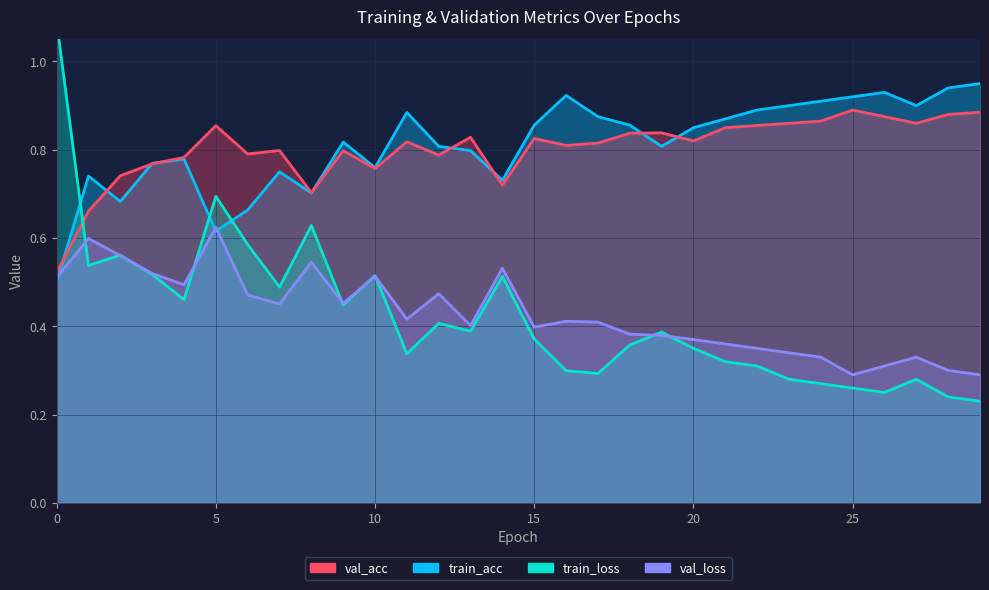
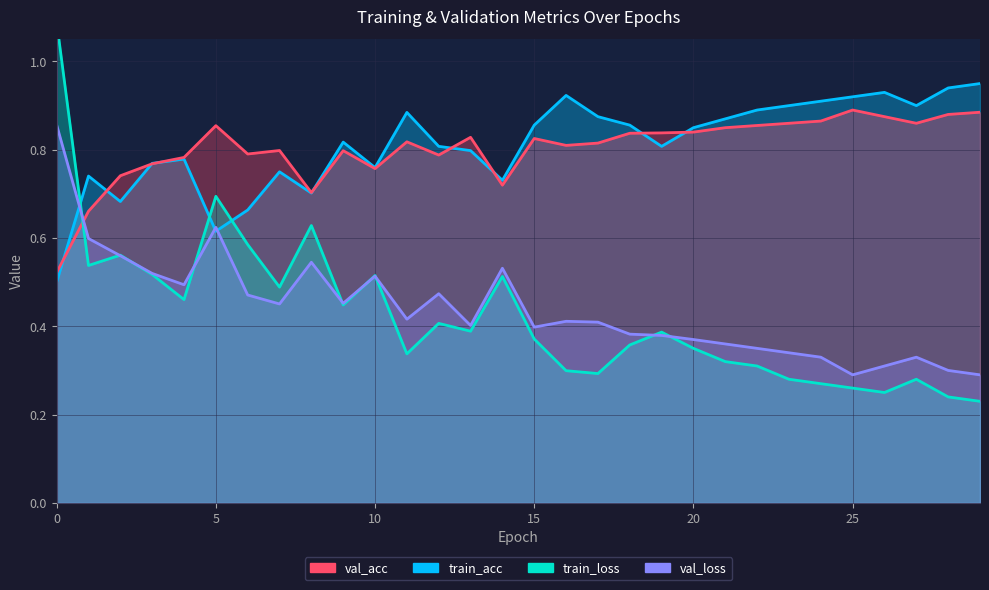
  {
    "val_acc": {
      "0": 0.52,
      "5": 0.85,
      "15": 0.83,
-     "20": 0.82,
+     "20": 0.84,
      "25": 0.89
    },
    "val_loss": {
-     "0": 0.51,
+     "0": 0.86,
      "5": 0.62,
      "15": 0.40,
      "20": 0.37,
      "25": 0.29
    }
  }
